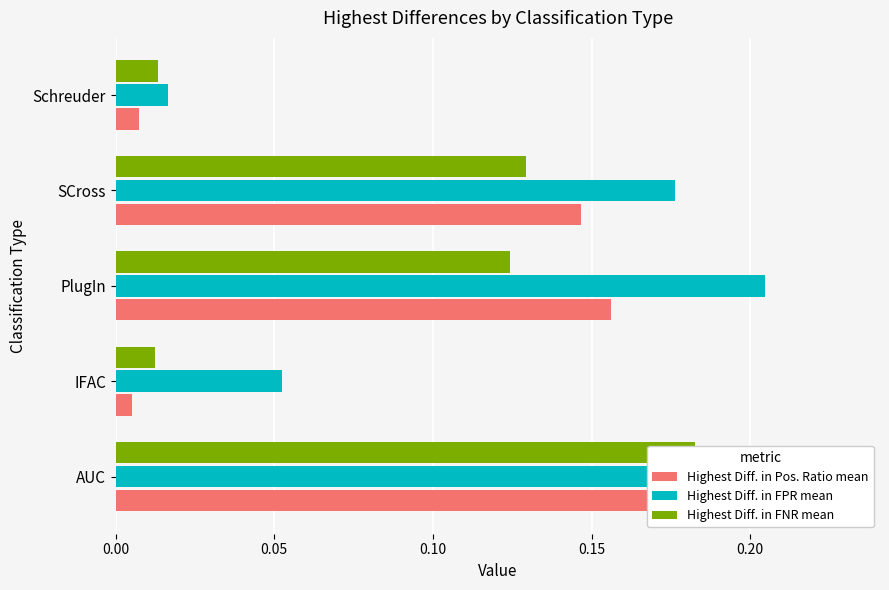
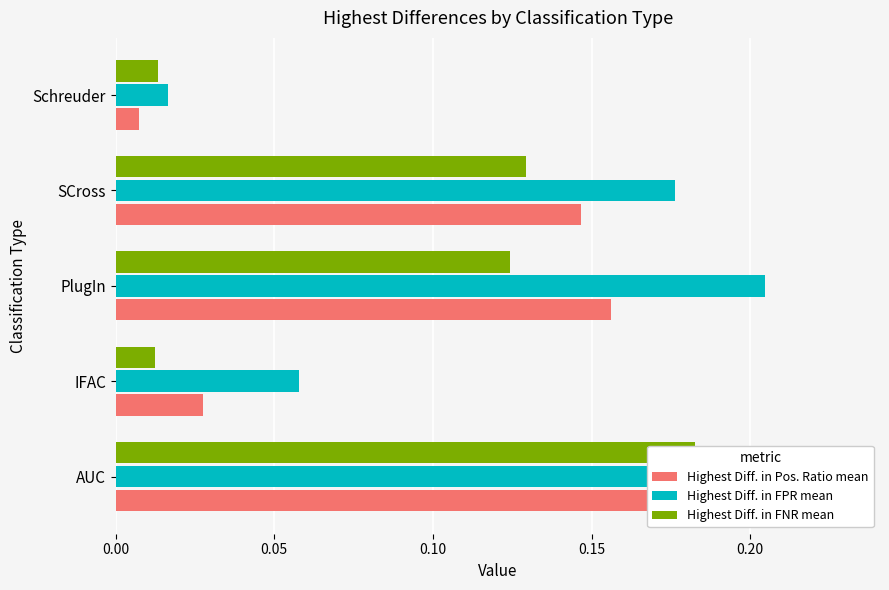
  {
    "Highest Diff. in Pos. Ratio mean": {
      "Schreuder": 0.007,
      "SCross": 0.147,
      "PlugIn": 0.156,
-     "IFAC": 0.005
+     "IFAC": 0.028
    },
    "Highest Diff. in FPR mean": {
      "Schreuder": 0.017,
      "SCross": 0.176,
      "PlugIn": 0.205,
-     "IFAC": 0.053
+     "IFAC": 0.058
    },
    "Highest Diff. in FNR mean": {
      "Schreuder": 0.013,
      "SCross": 0.129,
      "PlugIn": 0.124,
      "IFAC": 0.012
    }
  }
